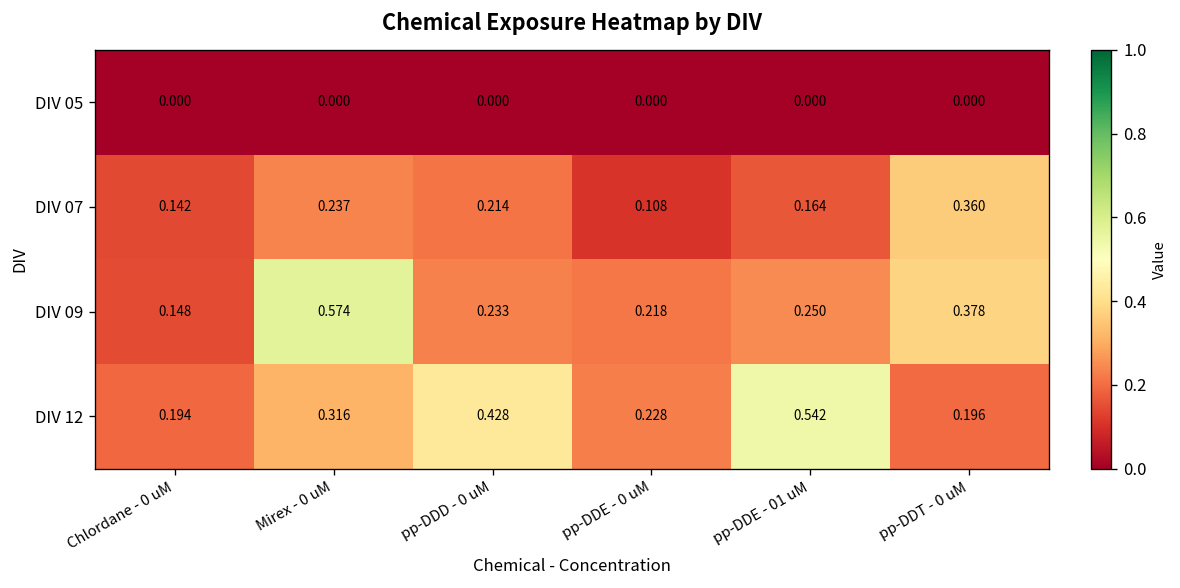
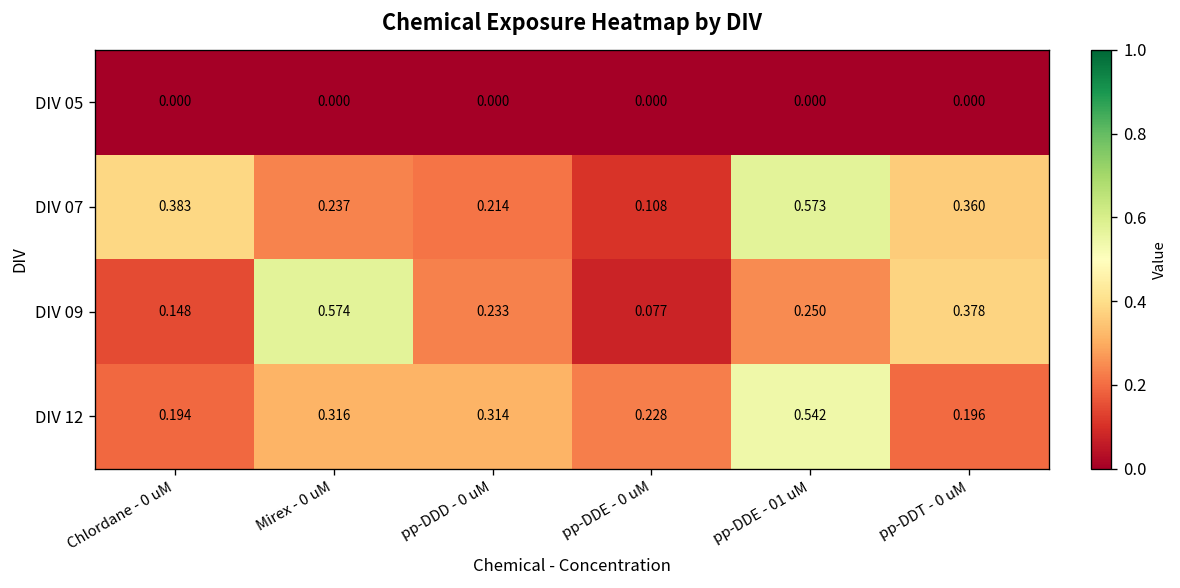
  {
    "DIV 05": {
      "Chlordane - 0 uM": 0.000,
      "Mirex - 0 uM": 0.000,
      "pp-DDD - 0 uM": 0.000,
      "pp-DDE - 0 uM": 0.000,
      "pp-DDE - 01 uM": 0.000,
      "pp-DDT - 0 uM": 0.000
    },
    "DIV 07": {
-     "Chlordane - 0 uM": 0.142,
+     "Chlordane - 0 uM": 0.383,
      "Mirex - 0 uM": 0.237,
      "pp-DDD - 0 uM": 0.214,
      "pp-DDE - 0 uM": 0.108,
-     "pp-DDE - 01 uM": 0.164,
+     "pp-DDE - 01 uM": 0.573,
      "pp-DDT - 0 uM": 0.360
    },
    "DIV 09": {
      "Chlordane - 0 uM": 0.148,
      "Mirex - 0 uM": 0.574,
      "pp-DDD - 0 uM": 0.233,
-     "pp-DDE - 0 uM": 0.218,
+     "pp-DDE - 0 uM": 0.077,
      "pp-DDE - 01 uM": 0.250,
      "pp-DDT - 0 uM": 0.378
    },
    "DIV 12": {
      "Chlordane - 0 uM": 0.194,
      "Mirex - 0 uM": 0.316,
-     "pp-DDD - 0 uM": 0.428,
+     "pp-DDD - 0 uM": 0.314,
      "pp-DDE - 0 uM": 0.228,
      "pp-DDE - 01 uM": 0.542,
      "pp-DDT - 0 uM": 0.196
    }
  }
